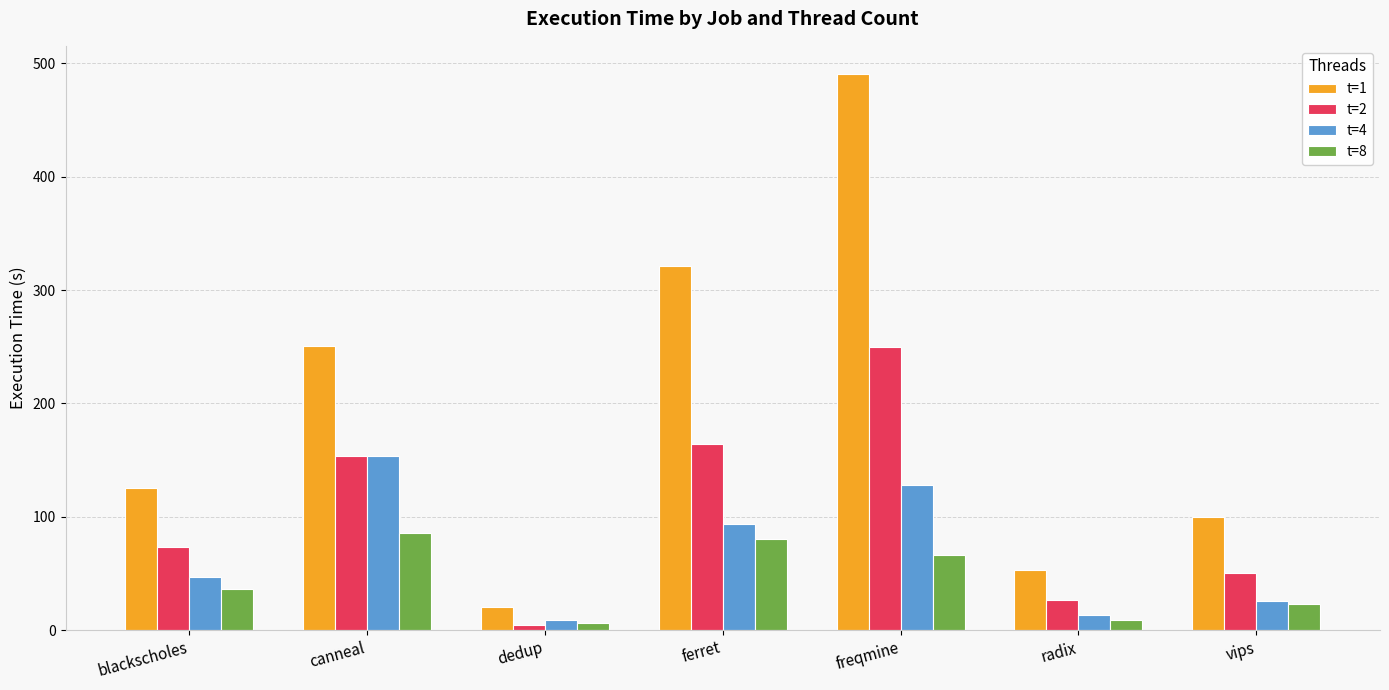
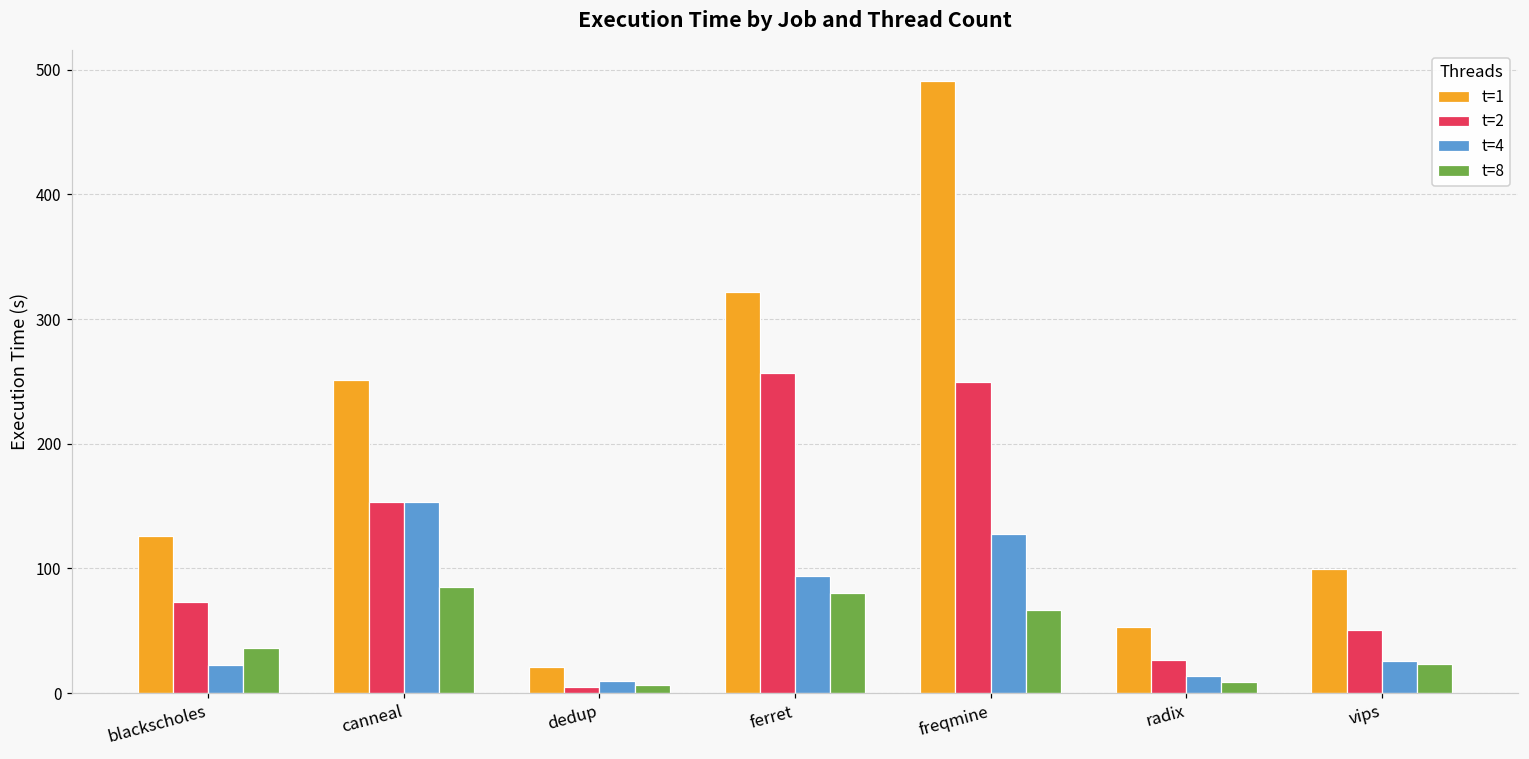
  {
    "t=1": {
      "blackscholes": 126,
      "canneal": 251,
      "dedup": 21,
      "ferret": 322,
      "freqmine": 491,
      "radix": 53,
      "vips": 100
    },
    "t=2": {
      "blackscholes": 73,
      "canneal": 154,
      "dedup": 5,
-     "ferret": 164,
+     "ferret": 257,
      "freqmine": 250,
      "radix": 27,
      "vips": 50
    },
    "t=4": {
-     "blackscholes": 47,
+     "blackscholes": 23,
      "canneal": 154,
      "dedup": 9,
      "ferret": 94,
      "freqmine": 128,
      "radix": 14,
      "vips": 26
    },
    "t=8": {
      "blackscholes": 36,
      "canneal": 85,
      "dedup": 7,
      "ferret": 80,
      "freqmine": 66,
      "radix": 9,
      "vips": 23
    }
  }
